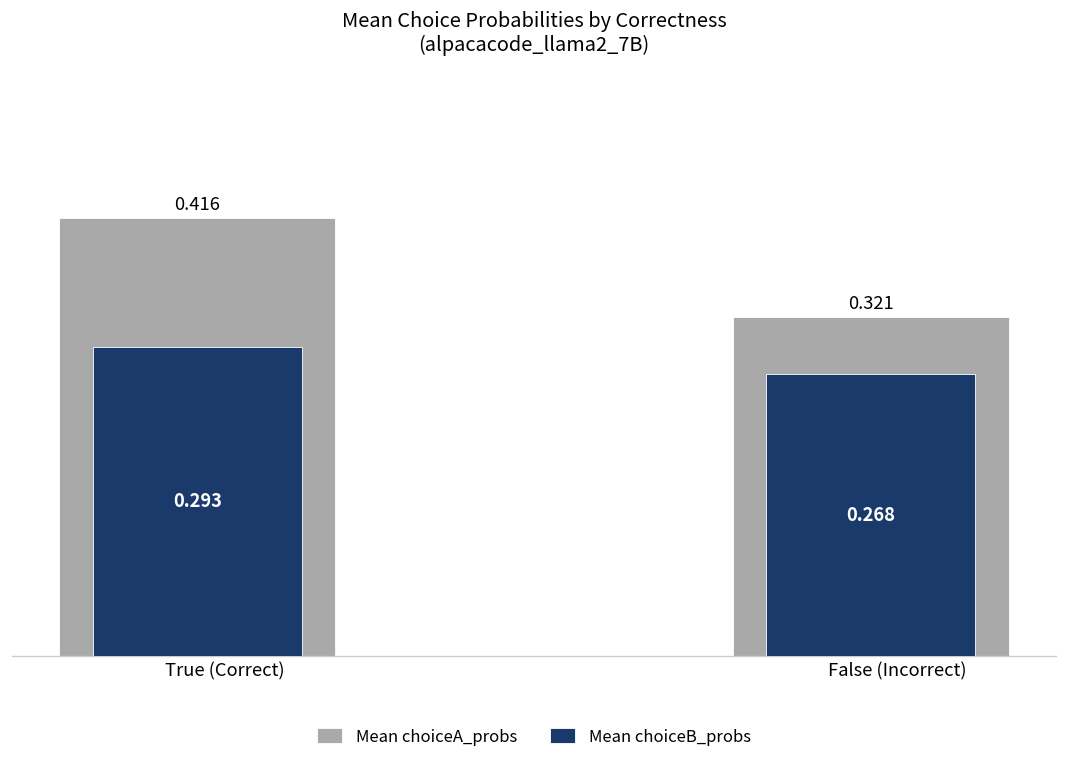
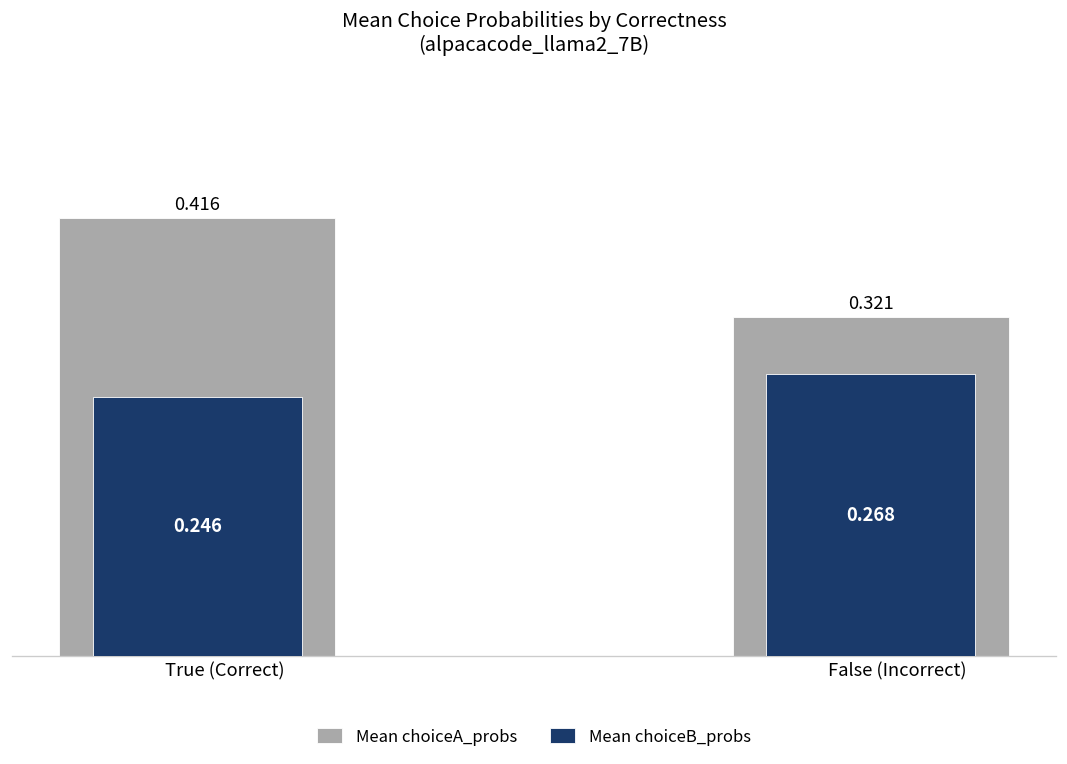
  {
    "Mean choiceA_probs": {
      "True (Correct)": 0.416,
      "False (Incorrect)": 0.321
    },
    "Mean choiceB_probs": {
-     "True (Correct)": 0.293
+     "True (Correct)": 0.246
    }
  }
